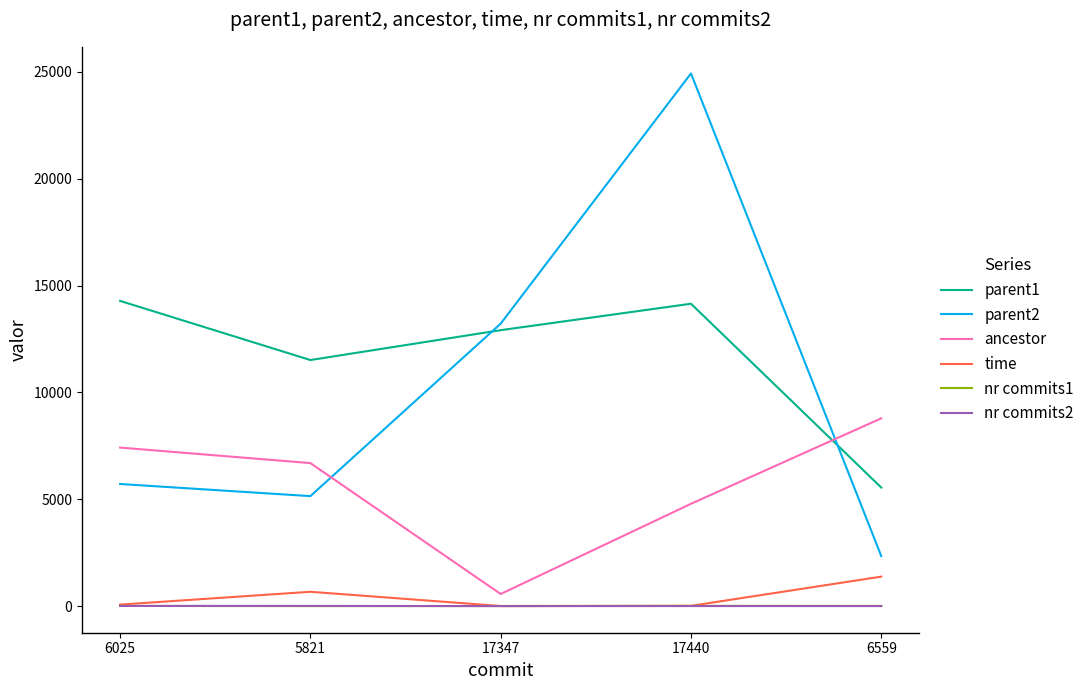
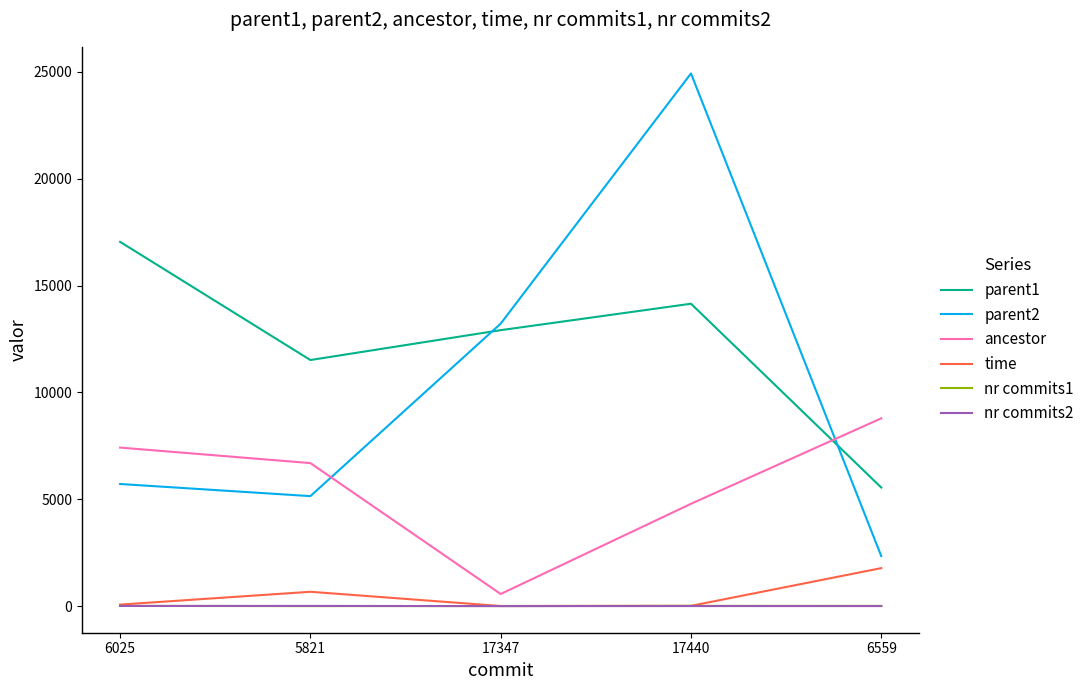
  {
    "parent1": {
-     "6025": 14300,
+     "6025": 17100,
      "5821": 11500,
      "17347": 12900,
      "17440": 14200,
      "6559": 5500
    },
    "parent2": {
      "6025": 5700,
      "5821": 5100,
      "17347": 13200,
      "17440": 24900,
      "6559": 2300
    },
    "ancestor": {
      "6025": 7400,
      "5821": 6700,
      "17347": 600,
      "17440": 4800,
      "6559": 8800
    },
    "time": {
      "5821": 700,
-     "6559": 1400
+     "6559": 1800
    },
    "nr commits2": {
      "5821": 0,
      "6559": 0
    }
  }
